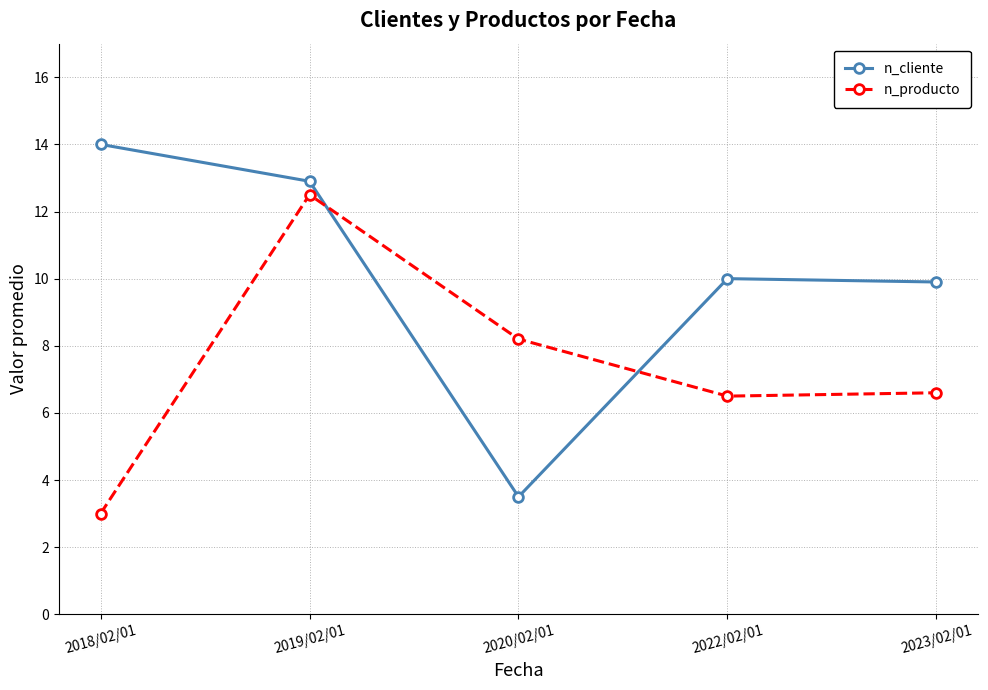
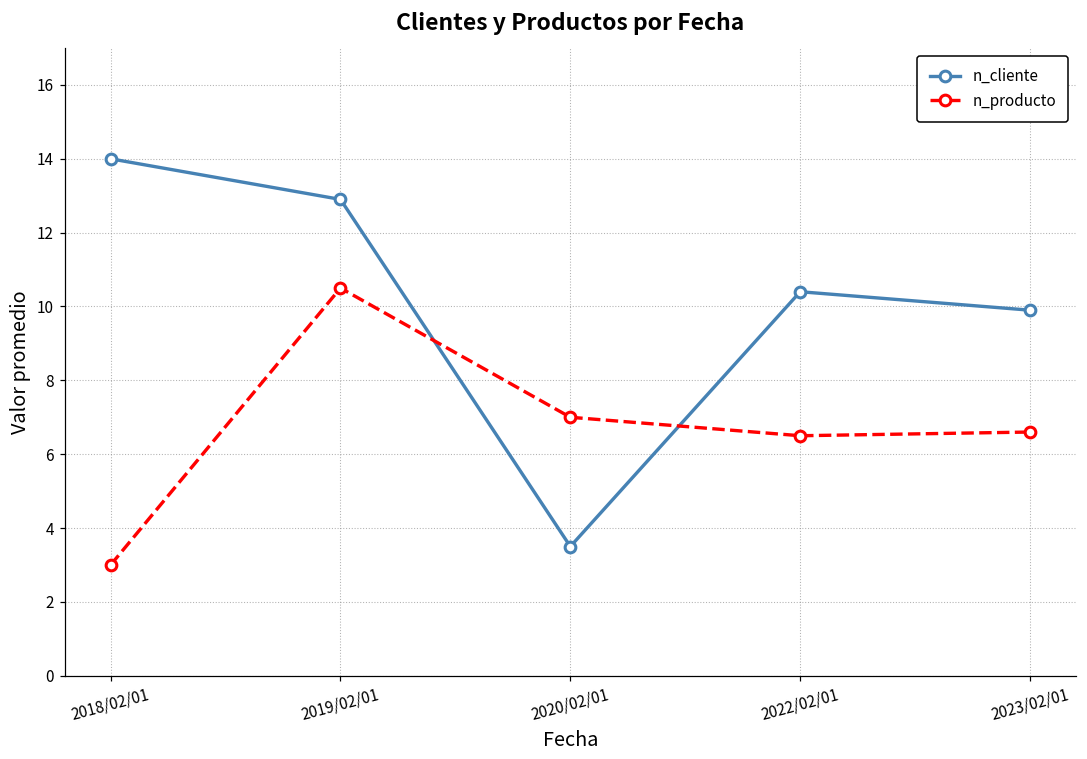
  {
    "n_cliente": {
      "2018/02/01": 14.0,
      "2019/02/01": 12.9,
      "2020/02/01": 3.5,
-     "2022/02/01": 10.0,
+     "2022/02/01": 10.4,
      "2023/02/01": 9.9
    },
    "n_producto": {
      "2018/02/01": 3.0,
-     "2019/02/01": 12.5,
-     "2020/02/01": 8.2,
+     "2019/02/01": 10.5,
+     "2020/02/01": 7.0,
      "2022/02/01": 6.5,
      "2023/02/01": 6.6
    }
  }
